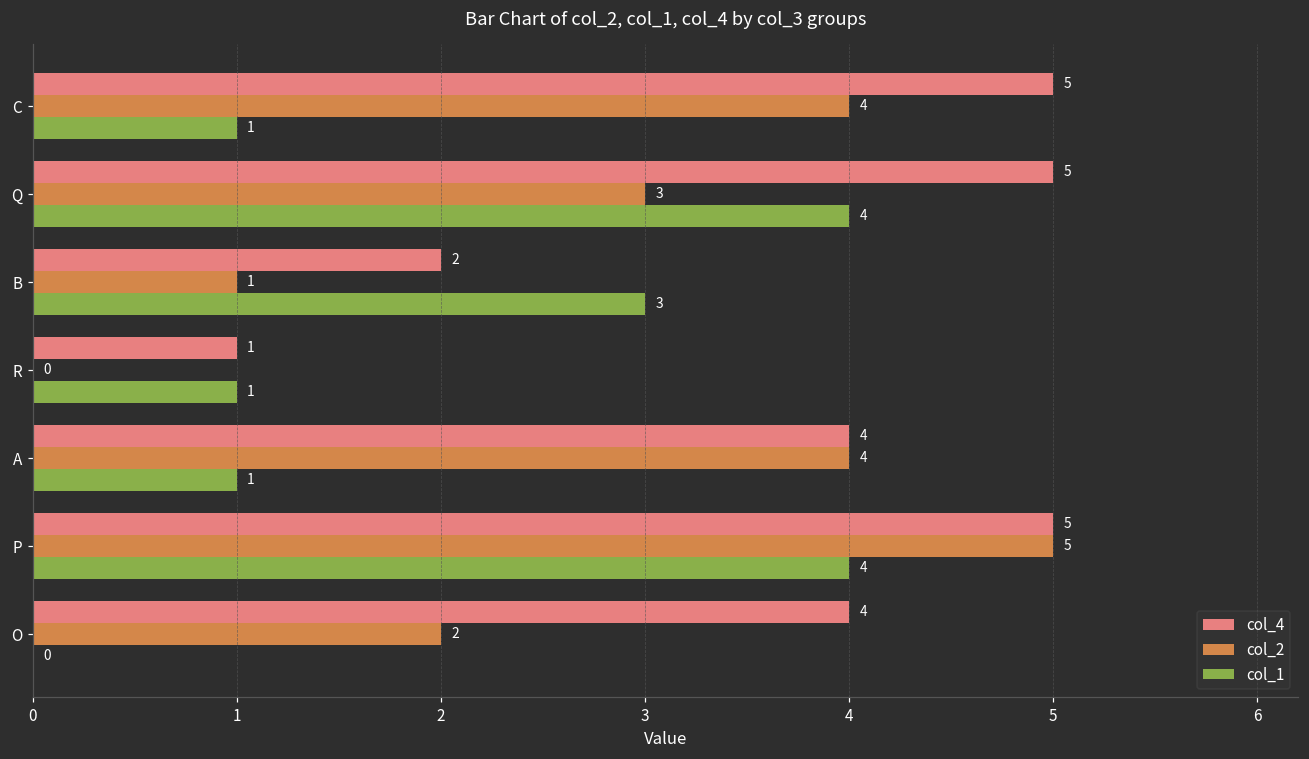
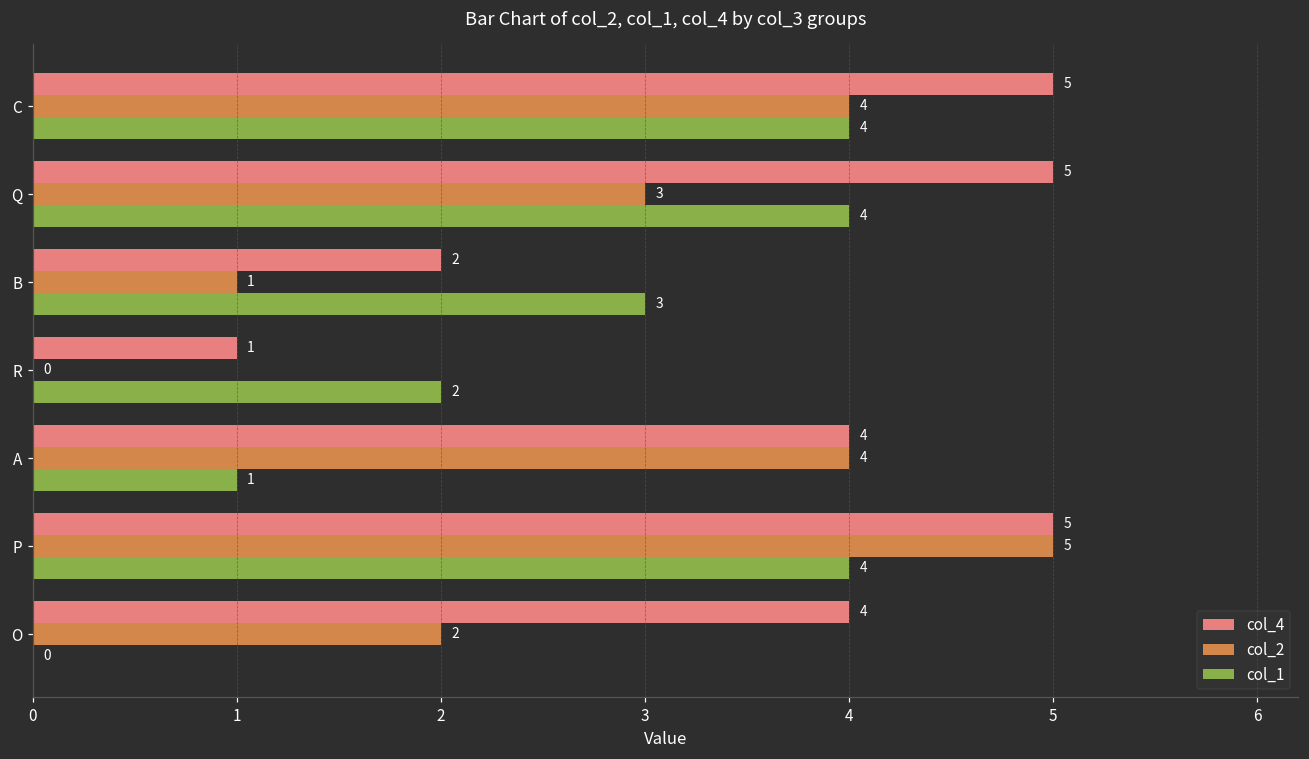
  {
    "col_1": {
-     "C": 1,
+     "C": 4,
      "Q": 4,
      "B": 3,
-     "R": 1,
+     "R": 2,
      "A": 1,
      "P": 4,
      "O": 0
    }
  }
